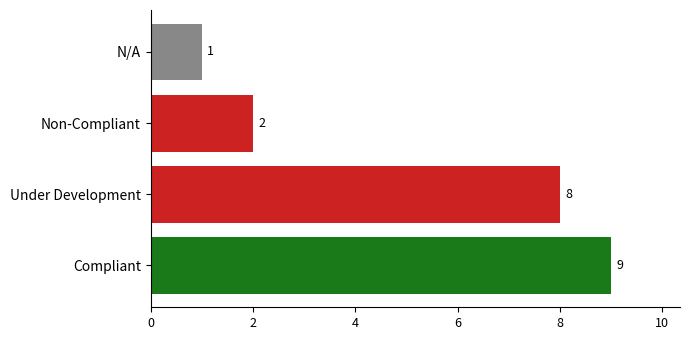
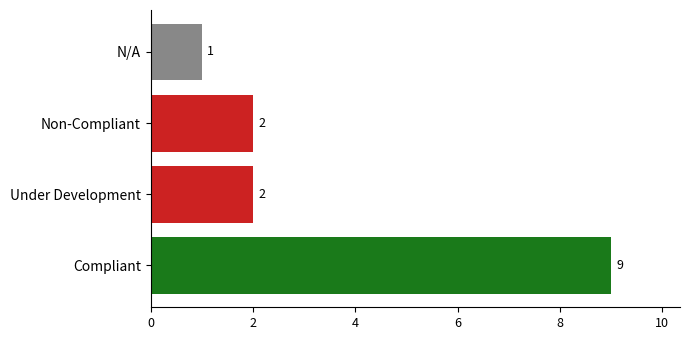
  {
    "N/A": 1,
    "Non-Compliant": 2,
-   "Under Development": 8,
+   "Under Development": 2,
    "Compliant": 9
  }
